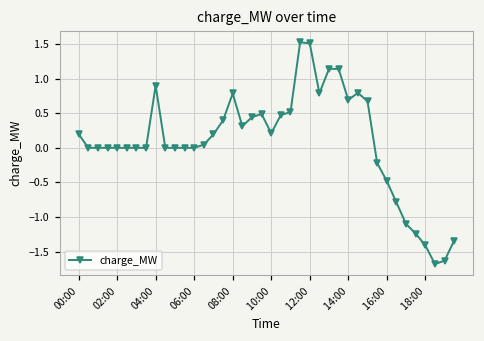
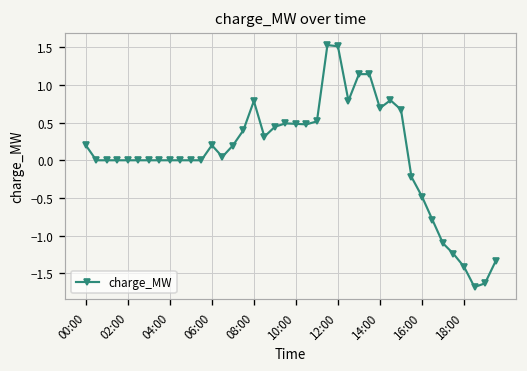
  {
    "00:00": 0.2,
    "02:00": 0.0,
-   "04:00": 0.9,
-   "06:00": 0.0,
+   "04:00": 0.0,
+   "06:00": 0.2,
    "08:00": 0.8,
-   "10:00": 0.2,
+   "10:00": 0.5,
    "12:00": 1.5,
    "14:00": 0.7,
    "16:00": -0.5,
    "18:00": -1.4
  }
